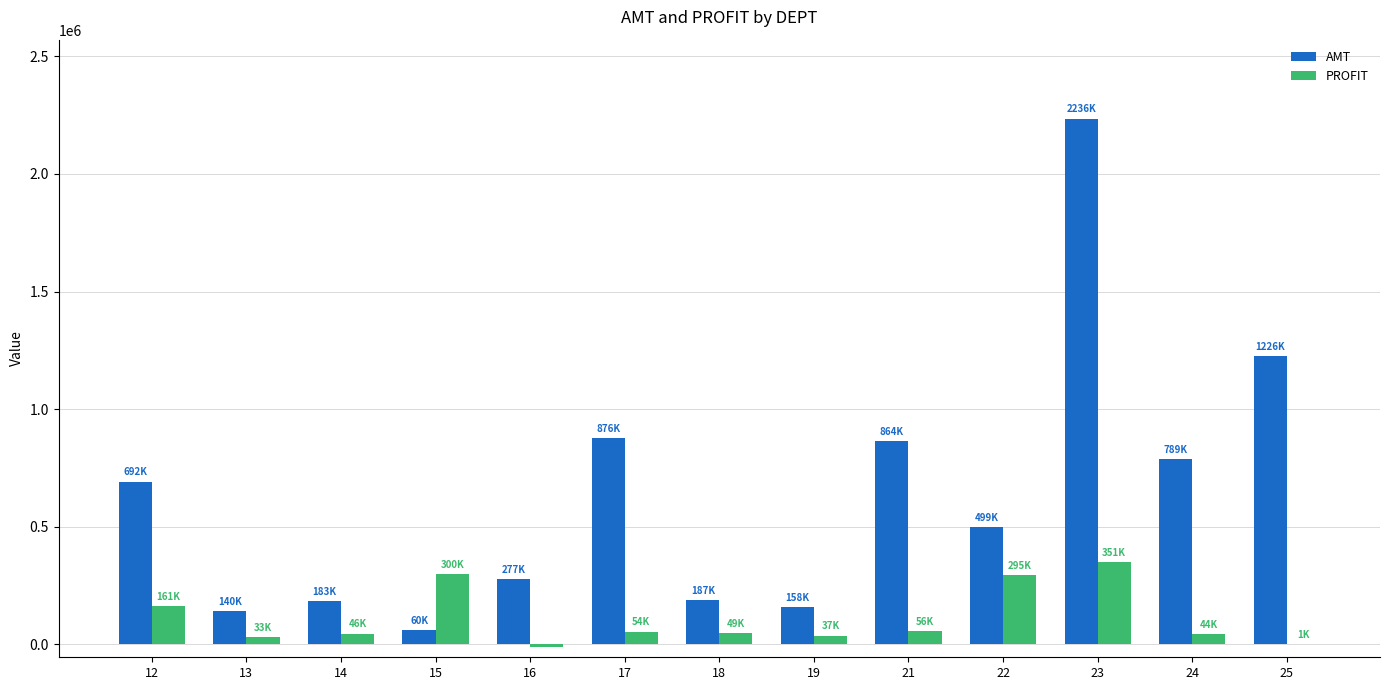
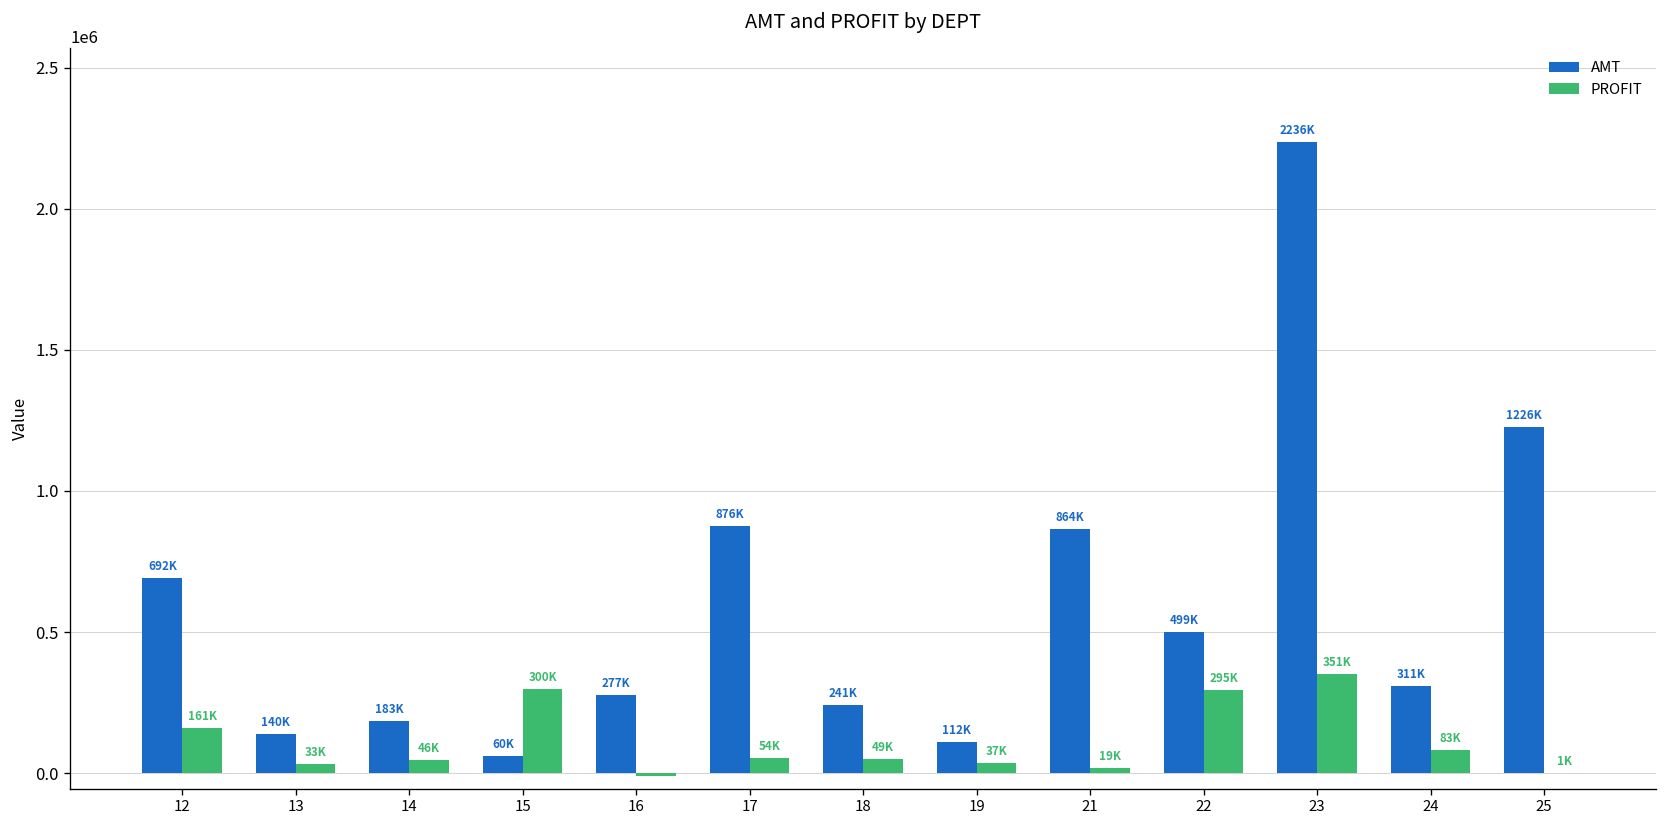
  {
    "AMT": {
      "12": "692K",
      "13": "140K",
      "14": "183K",
      "15": "60K",
      "16": "277K",
      "17": "876K",
-     "18": "187K",
-     "19": "158K",
+     "18": "241K",
+     "19": "112K",
      "21": "864K",
      "22": "499K",
      "23": "2236K",
-     "24": "789K",
+     "24": "311K",
      "25": "1226K"
    },
    "PROFIT": {
      "12": "161K",
      "13": "33K",
      "14": "46K",
      "15": "300K",
      "17": "54K",
      "18": "49K",
      "19": "37K",
-     "21": "56K",
+     "21": "19K",
      "22": "295K",
      "23": "351K",
-     "24": "44K",
+     "24": "83K",
      "25": "1K"
    }
  }
